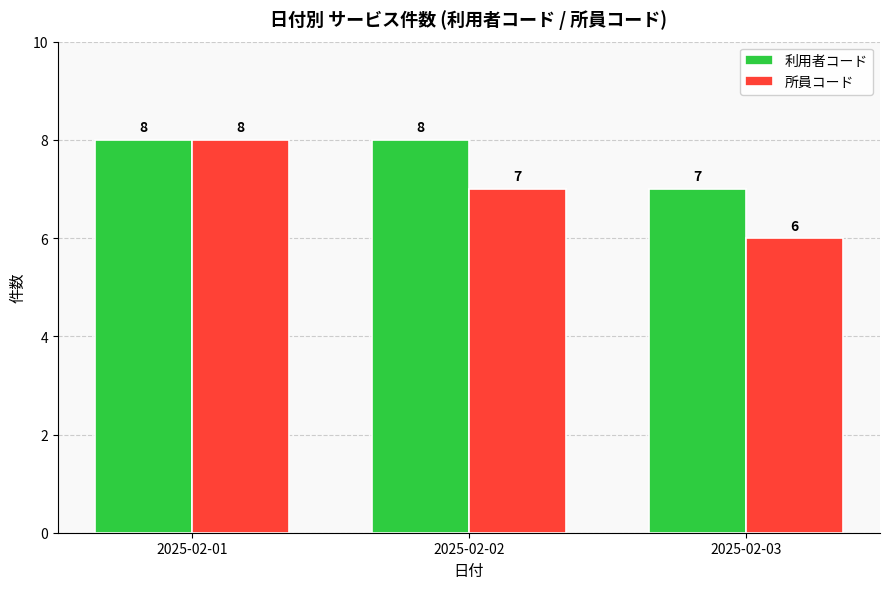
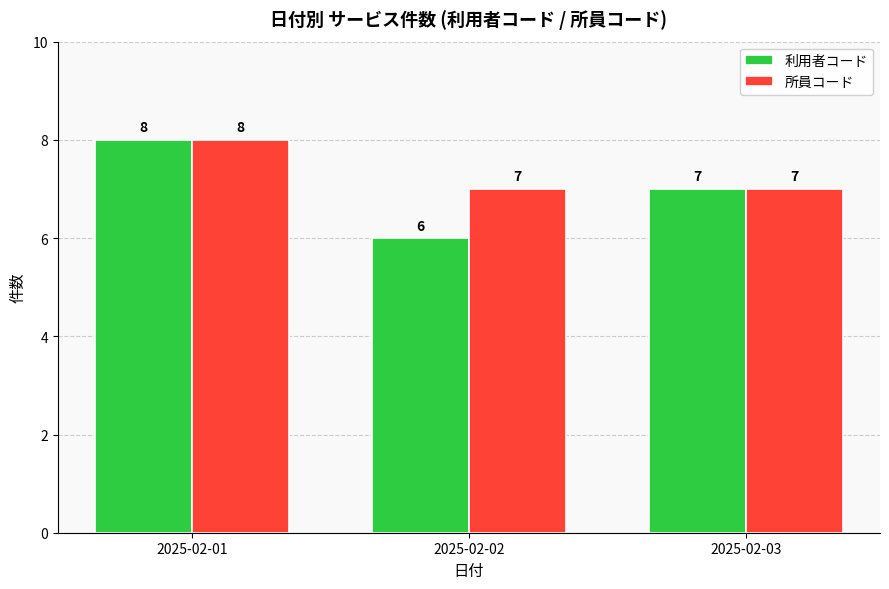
  {
    "利用者コード": {
      "2025-02-01": 8,
-     "2025-02-02": 8,
+     "2025-02-02": 6,
      "2025-02-03": 7
    },
    "所員コード": {
      "2025-02-01": 8,
      "2025-02-02": 7,
-     "2025-02-03": 6
+     "2025-02-03": 7
    }
  }
